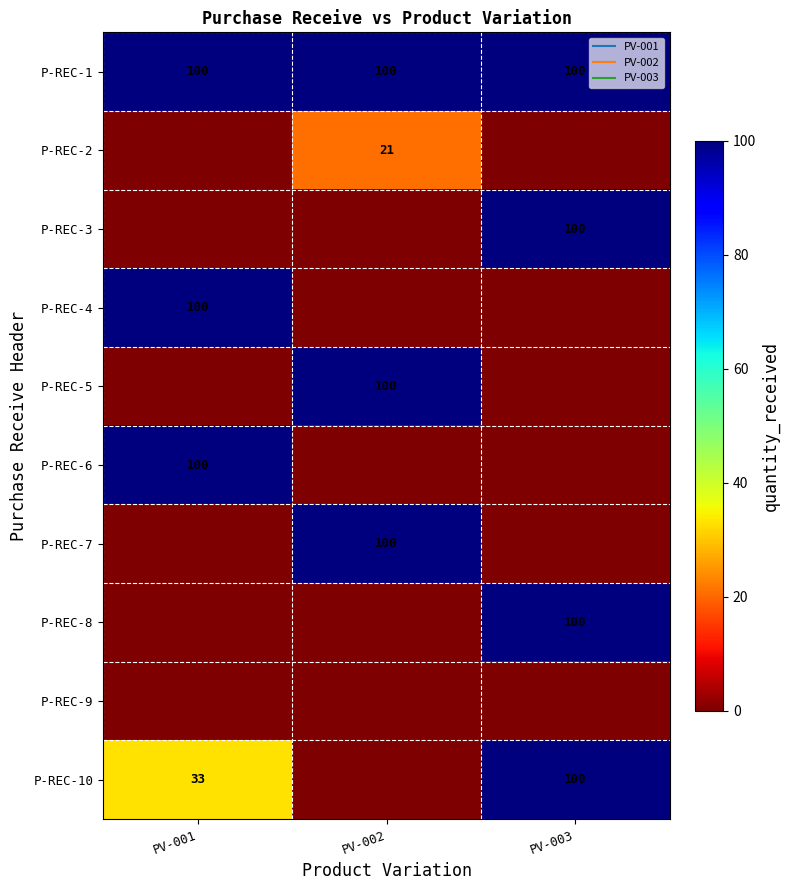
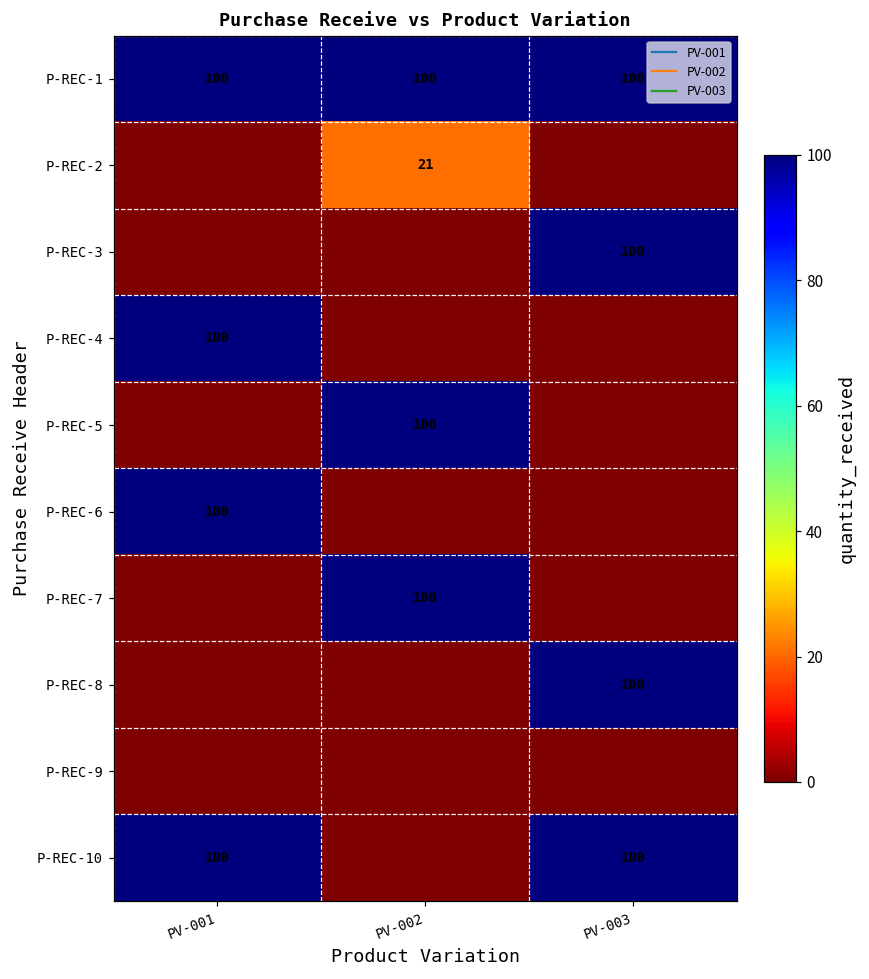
  {
    "P-REC-1": {
      "PV-001": 100,
      "PV-002": 100,
      "PV-003": 100
    },
    "P-REC-2": {
      "PV-002": 21
    },
    "P-REC-3": {
      "PV-003": 100
    },
    "P-REC-4": {
      "PV-001": 100
    },
    "P-REC-5": {
      "PV-002": 100
    },
    "P-REC-6": {
      "PV-001": 100
    },
    "P-REC-7": {
      "PV-002": 100
    },
    "P-REC-8": {
      "PV-003": 100
    },
    "P-REC-10": {
-     "PV-001": 33,
+     "PV-001": 100,
      "PV-003": 100
    }
  }
